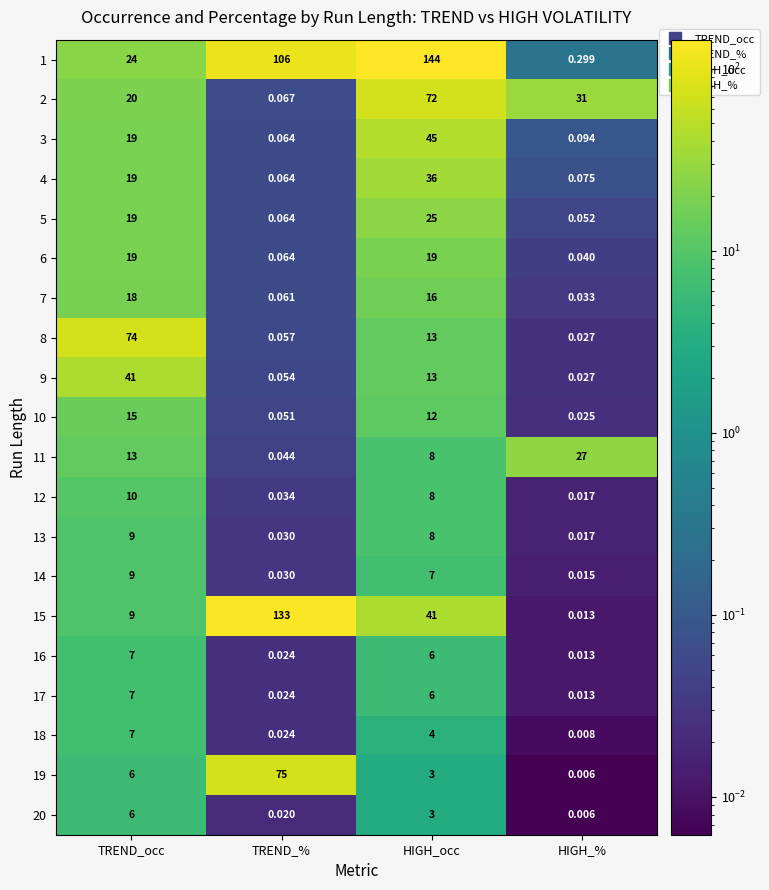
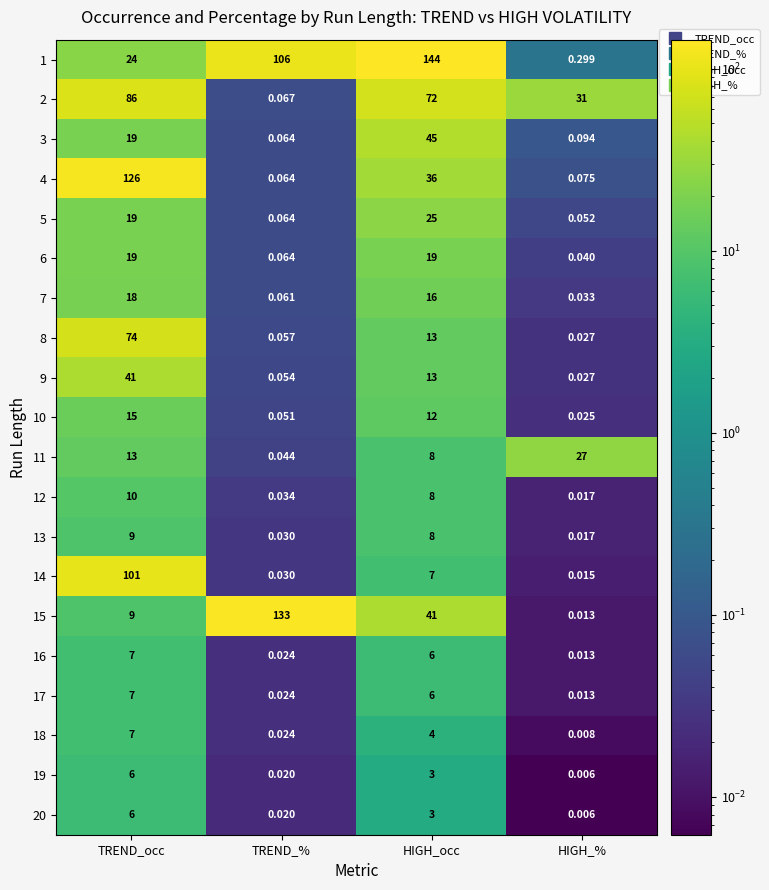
  {
    "1": {
      "TREND_occ": 24,
      "TREND_%": 106,
      "HIGH_occ": 144,
      "HIGH_%": 0.299
    },
    "2": {
-     "TREND_occ": 20,
+     "TREND_occ": 86,
      "TREND_%": 0.067,
      "HIGH_occ": 72,
      "HIGH_%": 31
    },
    "3": {
      "TREND_occ": 19,
      "TREND_%": 0.064,
      "HIGH_occ": 45,
      "HIGH_%": 0.094
    },
    "4": {
-     "TREND_occ": 19,
+     "TREND_occ": 126,
      "TREND_%": 0.064,
      "HIGH_occ": 36,
      "HIGH_%": 0.075
    },
    "5": {
      "TREND_occ": 19,
      "TREND_%": 0.064,
      "HIGH_occ": 25,
      "HIGH_%": 0.052
    },
    "6": {
      "TREND_occ": 19,
      "TREND_%": 0.064,
      "HIGH_occ": 19,
      "HIGH_%": 0.040
    },
    "7": {
      "TREND_occ": 18,
      "TREND_%": 0.061,
      "HIGH_occ": 16,
      "HIGH_%": 0.033
    },
    "8": {
      "TREND_occ": 74,
      "TREND_%": 0.057,
      "HIGH_occ": 13,
      "HIGH_%": 0.027
    },
    "9": {
      "TREND_occ": 41,
      "TREND_%": 0.054,
      "HIGH_occ": 13,
      "HIGH_%": 0.027
    },
    "10": {
      "TREND_occ": 15,
      "TREND_%": 0.051,
      "HIGH_occ": 12,
      "HIGH_%": 0.025
    },
    "11": {
      "TREND_occ": 13,
      "TREND_%": 0.044,
      "HIGH_occ": 8,
      "HIGH_%": 27
    },
    "12": {
      "TREND_occ": 10,
      "TREND_%": 0.034,
      "HIGH_occ": 8,
      "HIGH_%": 0.017
    },
    "13": {
      "TREND_occ": 9,
      "TREND_%": 0.030,
      "HIGH_occ": 8,
      "HIGH_%": 0.017
    },
    "14": {
-     "TREND_occ": 9,
+     "TREND_occ": 101,
      "TREND_%": 0.030,
      "HIGH_occ": 7,
      "HIGH_%": 0.015
    },
    "15": {
      "TREND_occ": 9,
      "TREND_%": 133,
      "HIGH_occ": 41,
      "HIGH_%": 0.013
    },
    "16": {
      "TREND_occ": 7,
      "TREND_%": 0.024,
      "HIGH_occ": 6,
      "HIGH_%": 0.013
    },
    "17": {
      "TREND_occ": 7,
      "TREND_%": 0.024,
      "HIGH_occ": 6,
      "HIGH_%": 0.013
    },
    "18": {
      "TREND_occ": 7,
      "TREND_%": 0.024,
      "HIGH_occ": 4,
      "HIGH_%": 0.008
    },
    "19": {
      "TREND_occ": 6,
-     "TREND_%": 75,
+     "TREND_%": 0.020,
      "HIGH_occ": 3,
      "HIGH_%": 0.006
    },
    "20": {
      "TREND_occ": 6,
      "TREND_%": 0.020,
      "HIGH_occ": 3,
      "HIGH_%": 0.006
    }
  }
